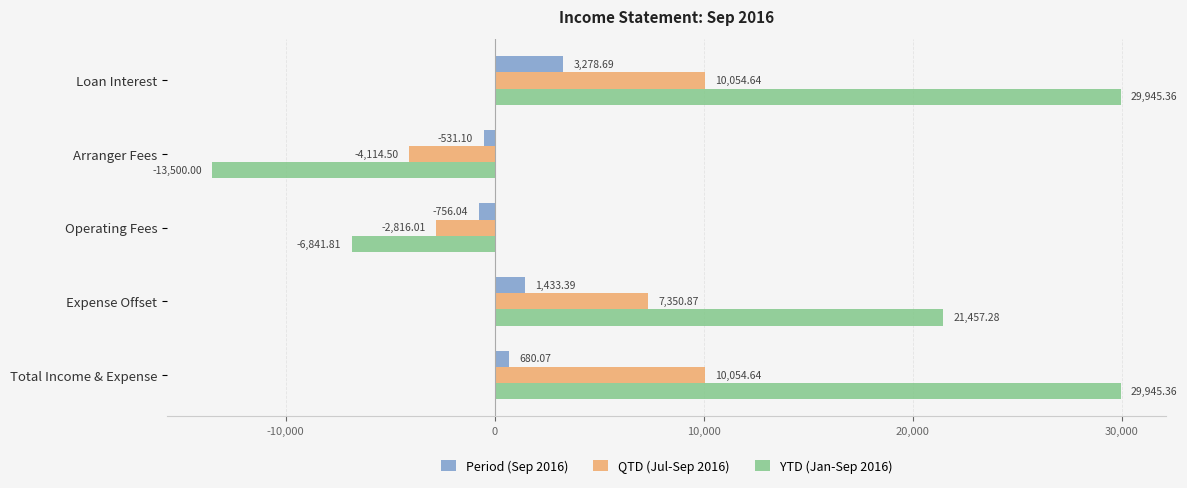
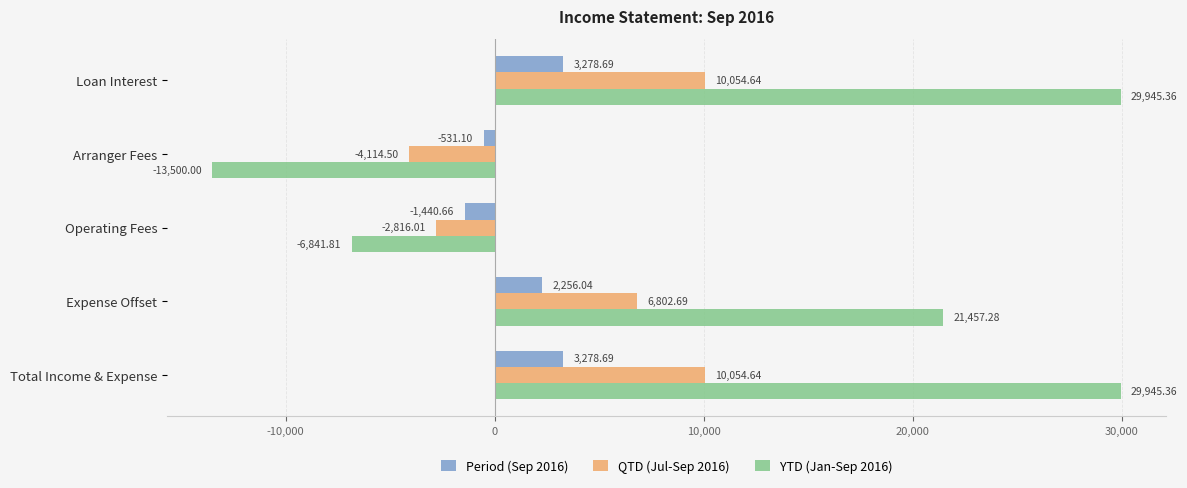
  {
    "Period (Sep 2016)": {
      "Loan Interest": "3,278.69",
      "Arranger Fees": "-531.10",
-     "Operating Fees": "-756.04",
-     "Expense Offset": "1,433.39",
-     "Total Income & Expense": "680.07"
+     "Operating Fees": "-1,440.66",
+     "Expense Offset": "2,256.04",
+     "Total Income & Expense": "3,278.69"
    },
    "QTD (Jul-Sep 2016)": {
      "Loan Interest": "10,054.64",
      "Arranger Fees": "-4,114.50",
      "Operating Fees": "-2,816.01",
-     "Expense Offset": "7,350.87",
+     "Expense Offset": "6,802.69",
      "Total Income & Expense": "10,054.64"
    },
    "YTD (Jan-Sep 2016)": {
      "Loan Interest": "29,945.36",
      "Arranger Fees": "-13,500.00",
      "Operating Fees": "-6,841.81",
      "Expense Offset": "21,457.28",
      "Total Income & Expense": "29,945.36"
    }
  }
